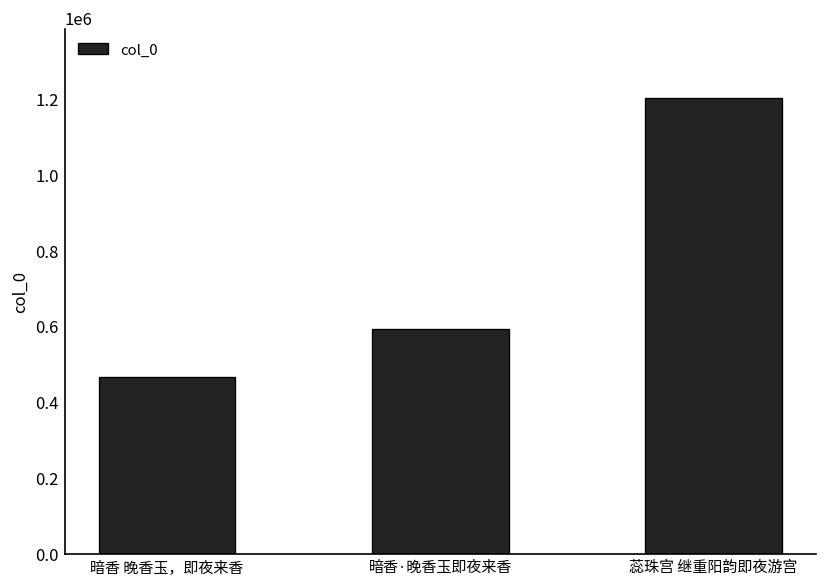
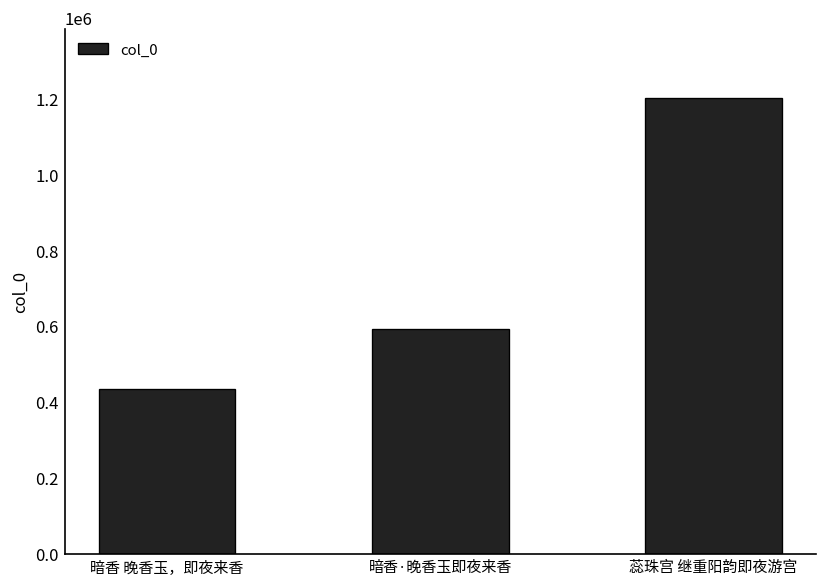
  {
-   "暗香 晚香玉，即夜来香": 470000,
+   "暗香 晚香玉，即夜来香": 430000,
    "暗香·晚香玉即夜来香": 590000,
    "蕊珠宫 继重阳韵即夜游宫": 1200000
  }
